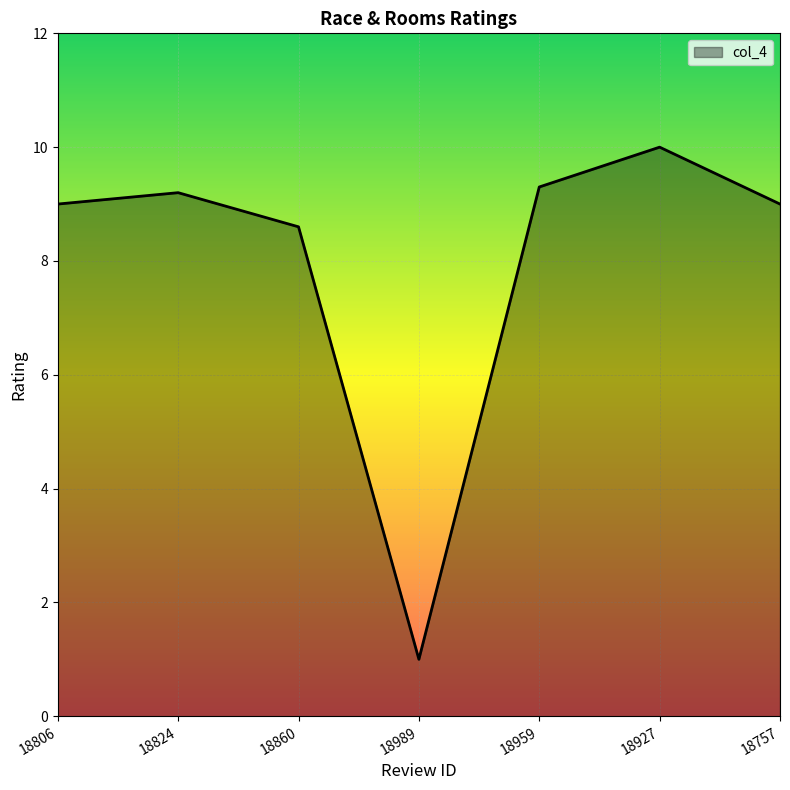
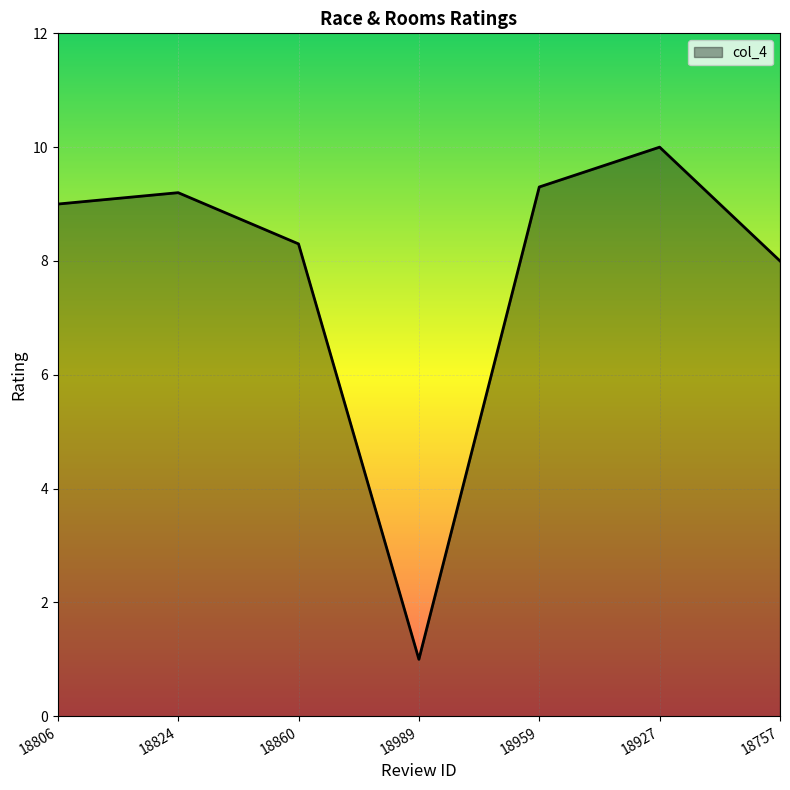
  {
    "18806": 9.0,
    "18824": 9.2,
-   "18860": 8.6,
+   "18860": 8.3,
    "18989": 1.0,
    "18959": 9.3,
    "18927": 10.0,
-   "18757": 9
+   "18757": 8
  }
